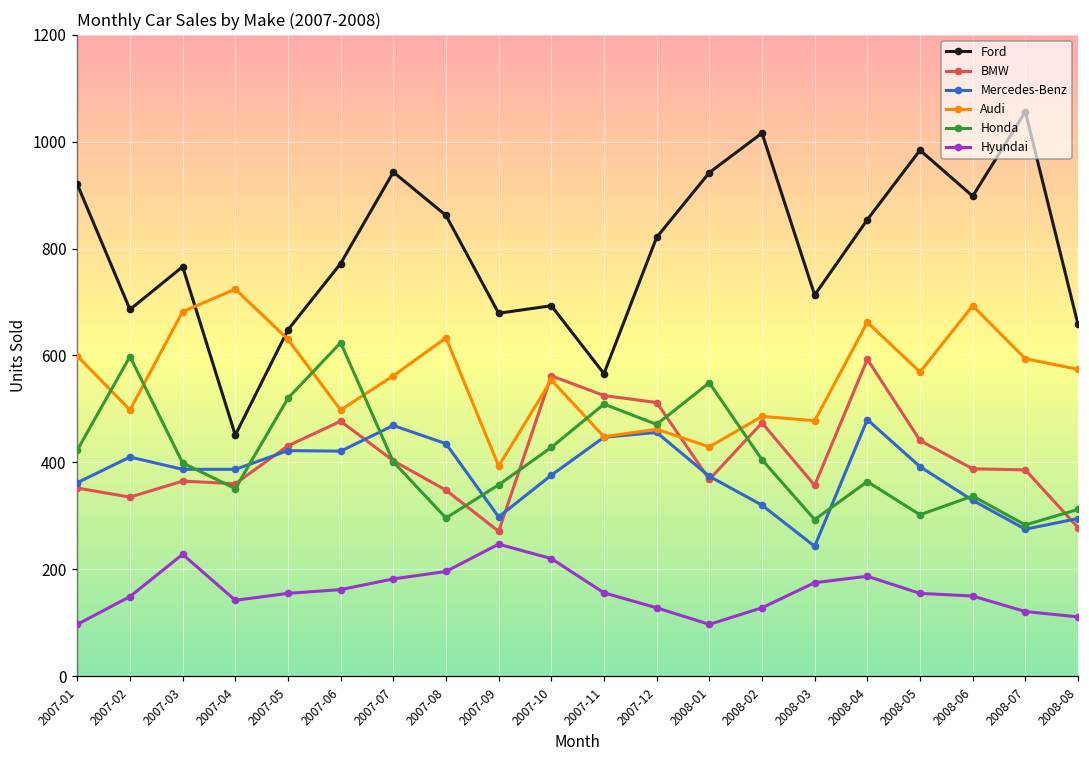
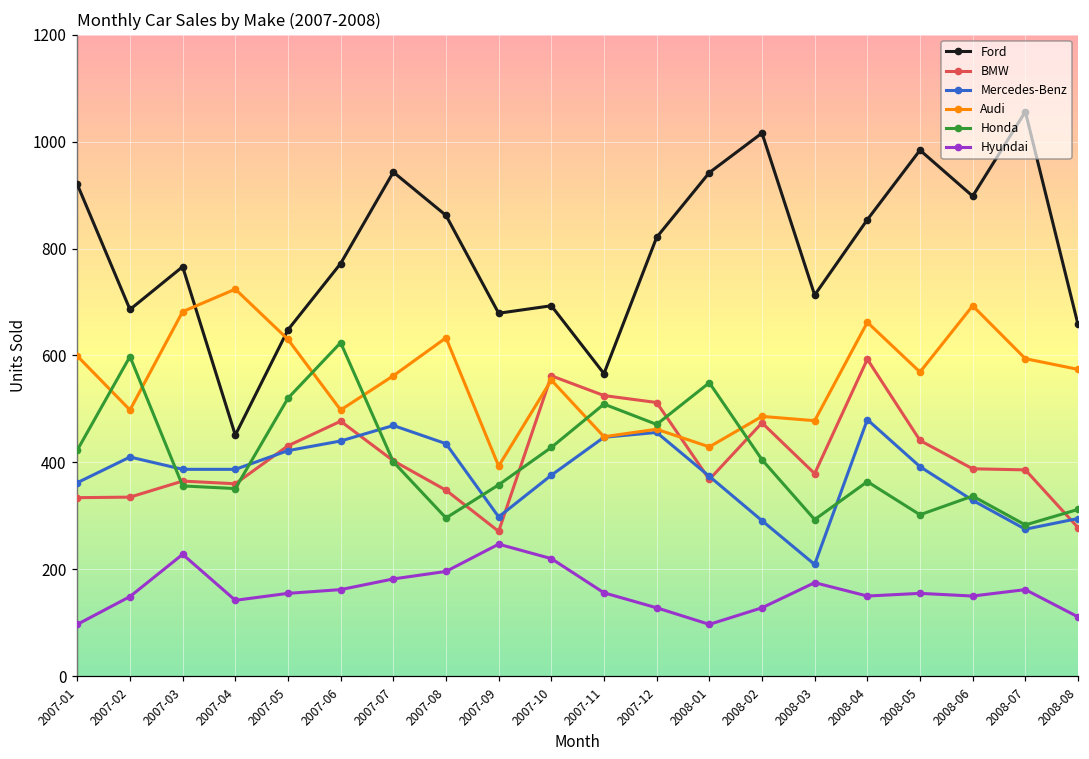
  {
    "Ford": {
      "2007-01": 920,
      "2007-02": 690,
      "2007-03": 770,
      "2007-04": 450,
      "2007-05": 650,
      "2007-06": 770,
      "2007-07": 940,
      "2007-08": 860,
      "2007-09": 680,
      "2007-10": 690,
      "2007-11": 570,
      "2007-12": 820,
      "2008-01": 940,
      "2008-02": 1020,
      "2008-03": 710,
      "2008-04": 850,
      "2008-05": 980,
      "2008-06": 900,
      "2008-08": 660
    },
    "BMW": {
-     "2007-01": 350,
+     "2007-01": 330,
      "2007-02": 340,
      "2007-03": 370,
      "2007-04": 360,
      "2007-05": 430,
      "2007-06": 480,
      "2007-08": 350,
      "2007-09": 270,
      "2007-10": 560,
      "2007-11": 530,
      "2007-12": 510,
      "2008-01": 370,
      "2008-02": 470,
-     "2008-03": 360,
+     "2008-03": 380,
      "2008-04": 590,
      "2008-05": 440,
      "2008-06": 390,
      "2008-07": 390,
      "2008-08": 280
    },
    "Mercedes-Benz": {
      "2007-01": 360,
      "2007-02": 410,
      "2007-03": 390,
      "2007-04": 390,
      "2007-05": 420,
-     "2007-06": 420,
+     "2007-06": 440,
      "2007-07": 470,
      "2007-08": 440,
      "2007-09": 300,
      "2007-10": 380,
      "2007-12": 460,
      "2008-01": 370,
-     "2008-02": 320,
-     "2008-03": 240,
+     "2008-02": 290,
+     "2008-03": 210,
      "2008-04": 480,
      "2008-05": 390,
      "2008-06": 330,
      "2008-07": 280,
      "2008-08": 300
    },
    "Audi": {
      "2007-01": 600,
      "2007-02": 500,
      "2007-03": 680,
      "2007-04": 720,
      "2007-05": 630,
      "2007-06": 500,
      "2007-07": 560,
      "2007-08": 630,
      "2007-09": 390,
      "2007-10": 550,
      "2007-12": 460,
      "2008-01": 430,
      "2008-02": 490,
      "2008-03": 480,
      "2008-04": 660,
      "2008-05": 570,
      "2008-06": 690,
      "2008-07": 590,
      "2008-08": 570
    },
    "Honda": {
      "2007-01": 420,
      "2007-02": 600,
-     "2007-03": 400,
+     "2007-03": 360,
      "2007-04": 350,
      "2007-05": 520,
      "2007-06": 620,
      "2007-08": 300,
      "2007-09": 360,
      "2007-10": 430,
      "2007-11": 510,
      "2007-12": 470,
      "2008-01": 550,
      "2008-02": 410,
      "2008-03": 290,
      "2008-04": 360,
      "2008-05": 300,
      "2008-06": 340,
      "2008-07": 280,
      "2008-08": 310
    },
    "Hyundai": {
      "2007-01": 100,
      "2007-02": 150,
      "2007-03": 230,
      "2007-04": 140,
      "2007-05": 160,
      "2007-06": 160,
      "2007-07": 180,
      "2007-08": 200,
      "2007-09": 250,
      "2007-10": 220,
      "2007-11": 160,
      "2007-12": 130,
      "2008-01": 100,
      "2008-02": 130,
      "2008-03": 180,
-     "2008-04": 190,
+     "2008-04": 150,
      "2008-05": 160,
      "2008-06": 150,
-     "2008-07": 120,
+     "2008-07": 160,
      "2008-08": 110
    }
  }
